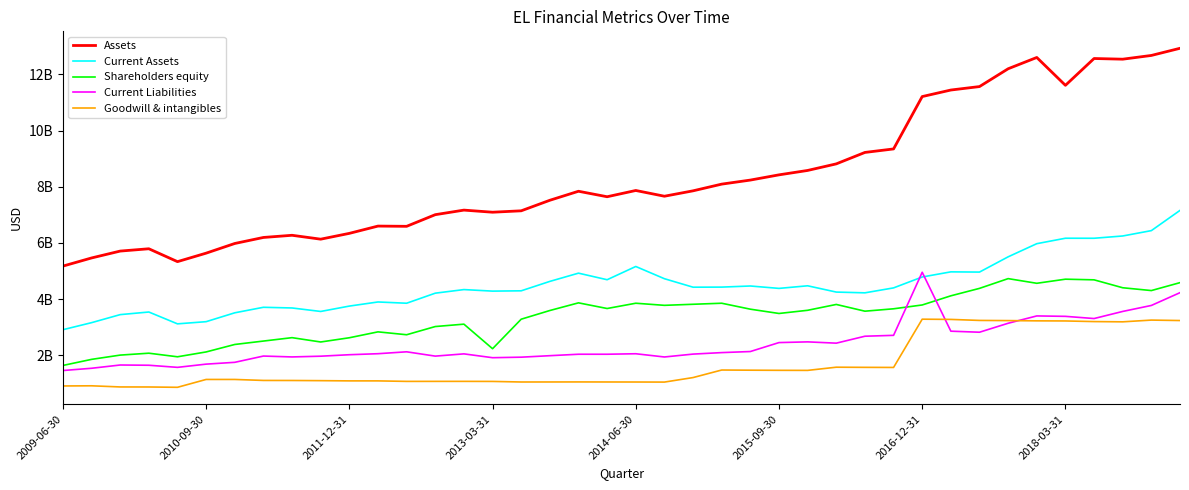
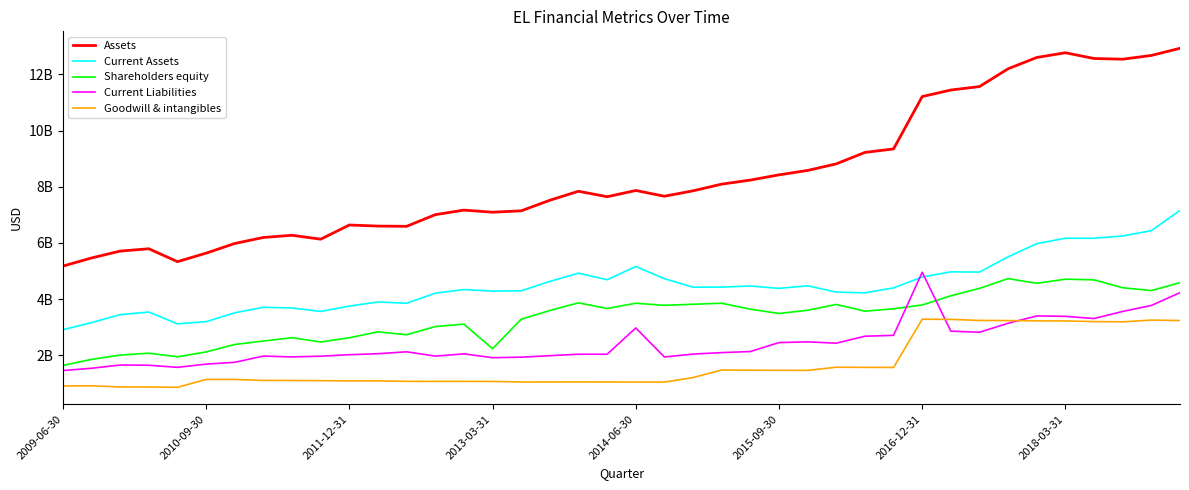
  {
    "Assets": {
      "2009-06-30": 5200000000,
      "2010-09-30": 5600000000,
-     "2011-12-31": 6300000000,
+     "2011-12-31": 6600000000,
      "2013-03-31": 7100000000,
      "2014-06-30": 7900000000,
      "2015-09-30": 8400000000,
      "2016-12-31": 11200000000,
-     "2018-03-31": 11600000000
+     "2018-03-31": 12800000000
    },
    "Current Assets": {
      "2009-06-30": 2900000000,
      "2010-09-30": 3200000000,
      "2011-12-31": 3800000000,
      "2013-03-31": 4300000000,
      "2014-06-30": 5200000000,
      "2015-09-30": 4400000000,
      "2016-12-31": 4800000000,
      "2018-03-31": 6200000000
    },
    "Shareholders equity": {
      "2009-06-30": 1600000000,
      "2010-09-30": 2100000000,
      "2011-12-31": 2600000000,
      "2013-03-31": 2200000000,
      "2014-06-30": 3900000000,
      "2015-09-30": 3500000000,
      "2016-12-31": 3800000000,
      "2018-03-31": 4700000000
    },
    "Current Liabilities": {
      "2009-06-30": 1500000000,
      "2010-09-30": 1700000000,
      "2011-12-31": 2000000000,
      "2013-03-31": 1900000000,
-     "2014-06-30": 2100000000,
+     "2014-06-30": 3000000000,
      "2015-09-30": 2500000000,
      "2016-12-31": 5000000000,
      "2018-03-31": 3400000000
    },
    "Goodwill & intangibles": {
      "2009-06-30": 900000000,
      "2010-09-30": 1100000000,
      "2011-12-31": 1100000000,
      "2013-03-31": 1100000000,
      "2014-06-30": 1100000000,
      "2015-09-30": 1500000000,
      "2016-12-31": 3300000000,
      "2018-03-31": 3200000000
    }
  }
